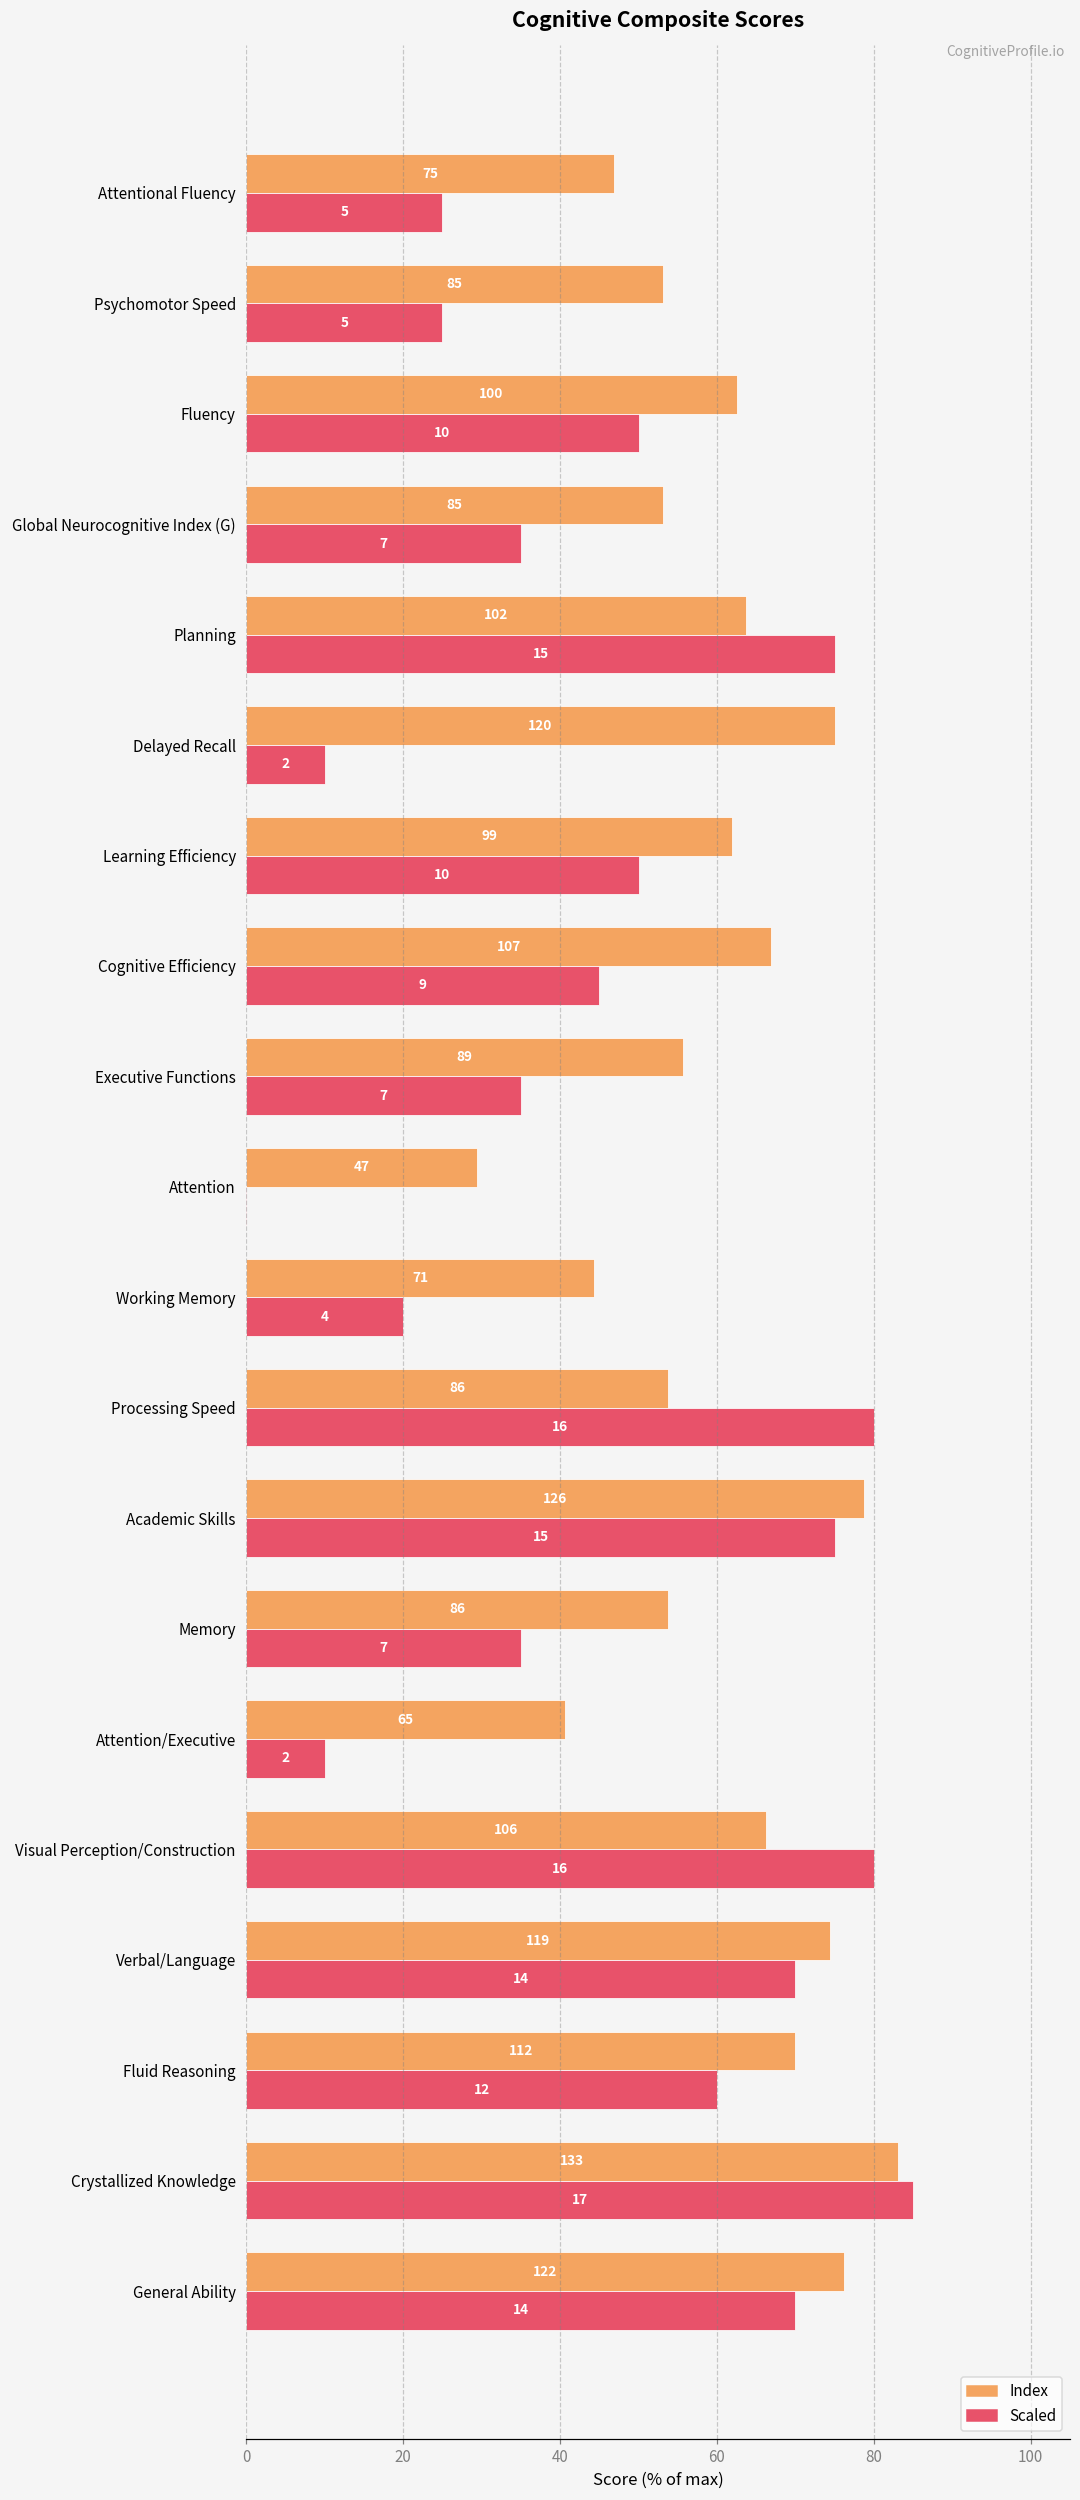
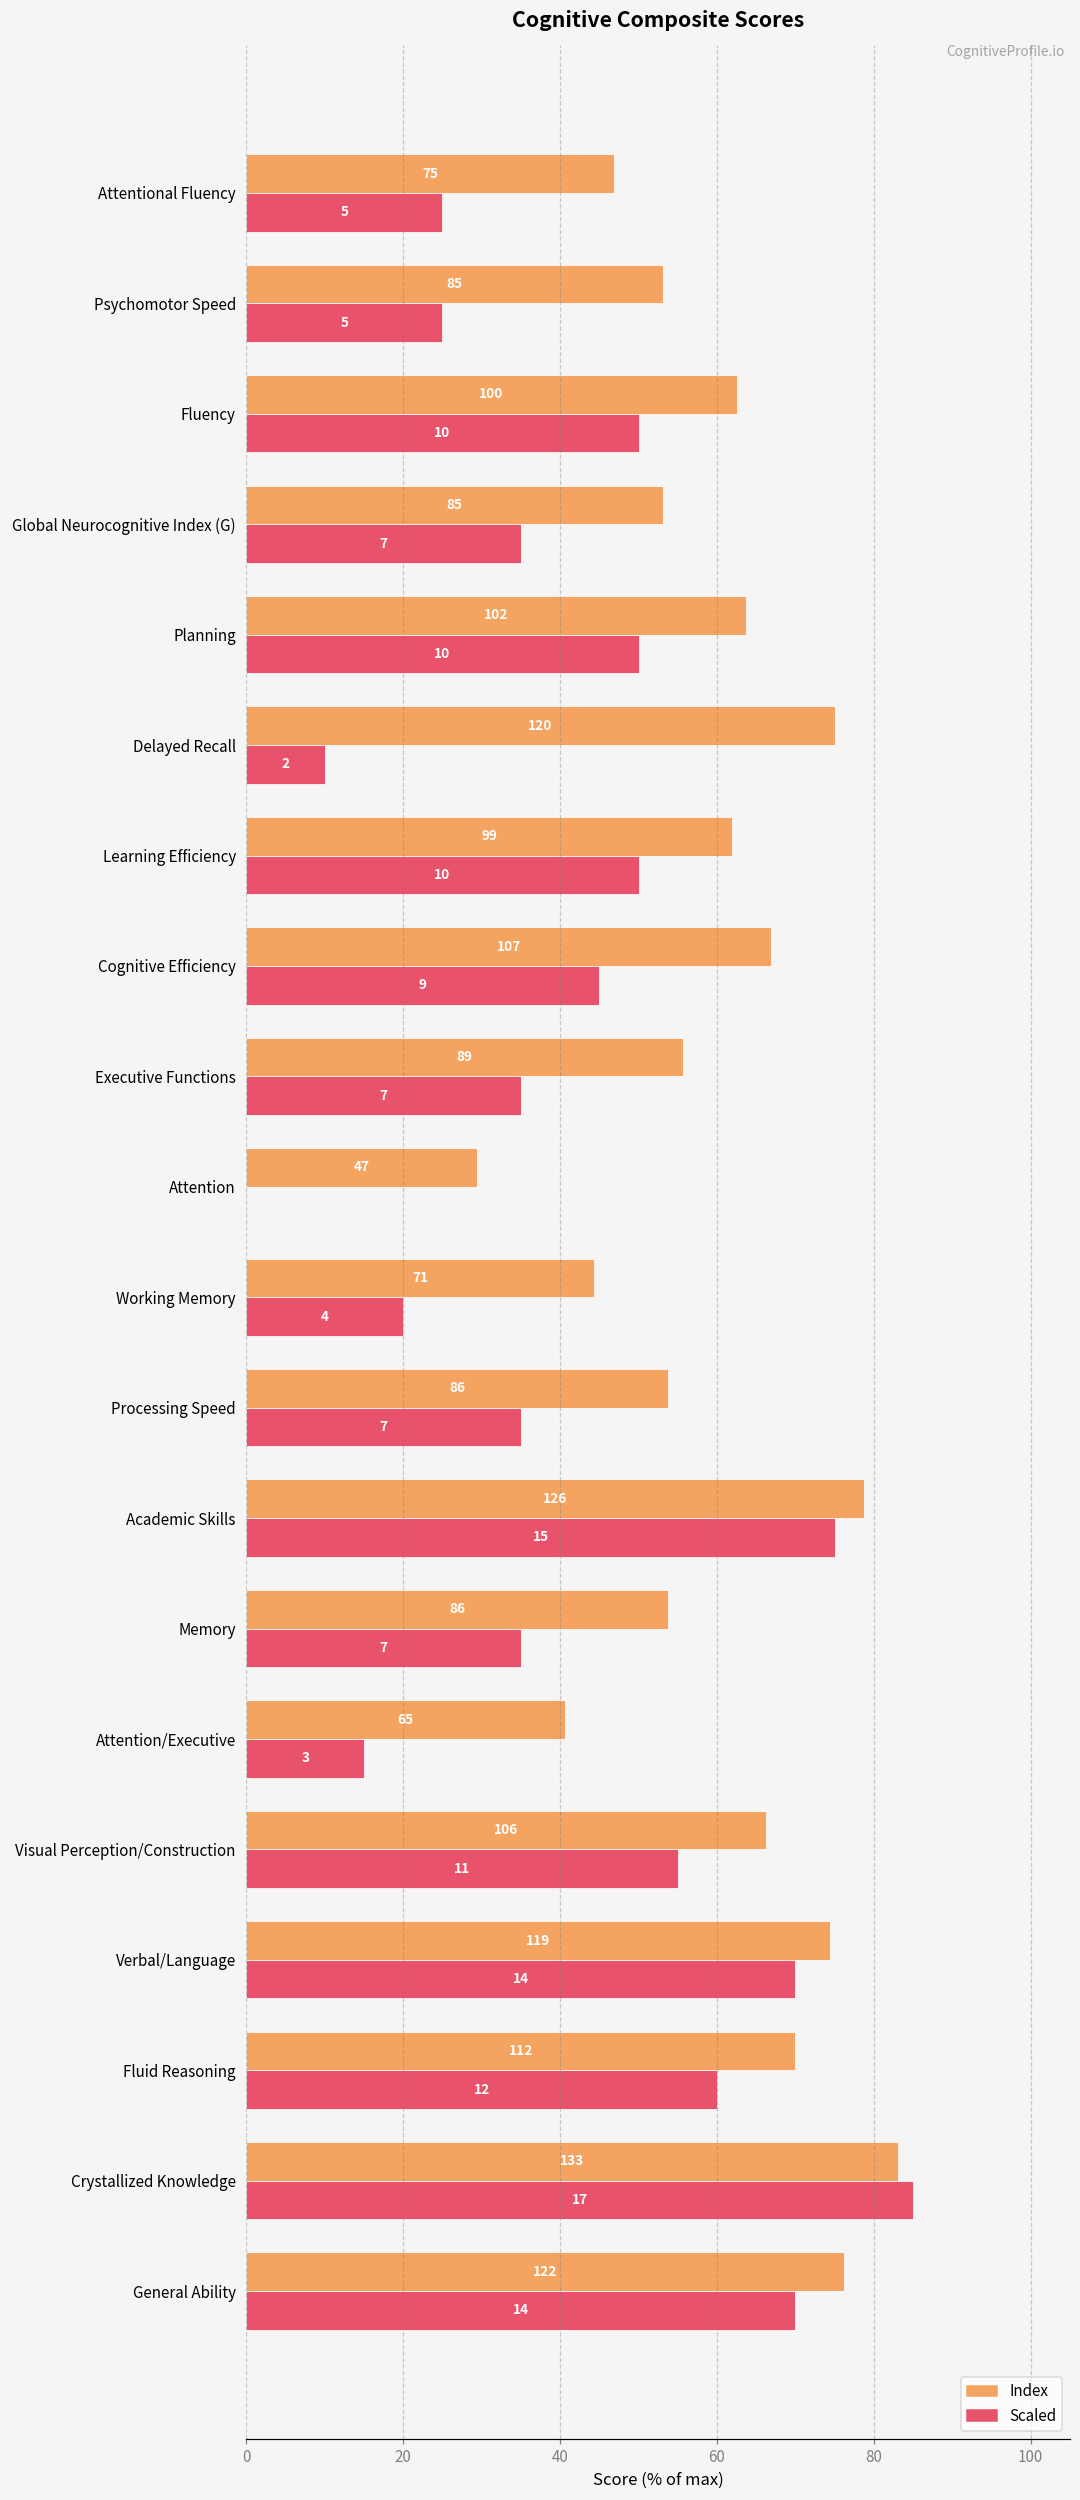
  {
    "Scaled": {
-     "Planning": 15,
-     "Processing Speed": 16,
-     "Attention/Executive": 2,
-     "Visual Perception/Construction": 16
+     "Planning": 10,
+     "Processing Speed": 7,
+     "Attention/Executive": 3,
+     "Visual Perception/Construction": 11
    }
  }
